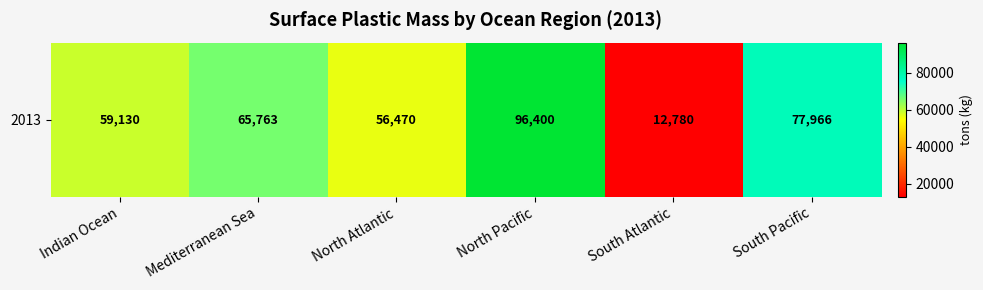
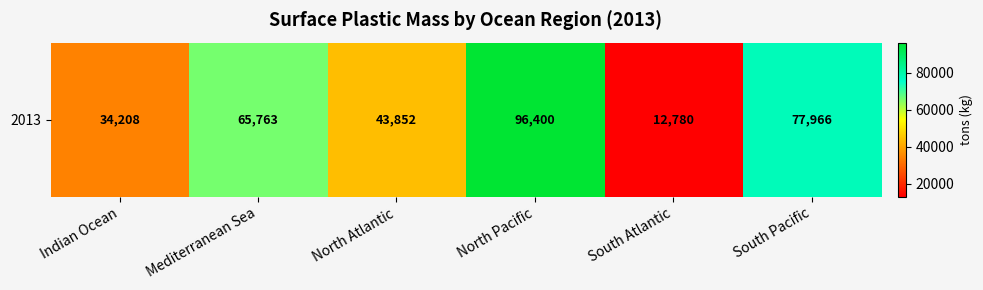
  {
    "2013": {
-     "Indian Ocean": "59,130",
+     "Indian Ocean": "34,208",
      "Mediterranean Sea": "65,763",
-     "North Atlantic": "56,470",
+     "North Atlantic": "43,852",
      "North Pacific": "96,400",
      "South Atlantic": "12,780",
      "South Pacific": "77,966"
    }
  }
